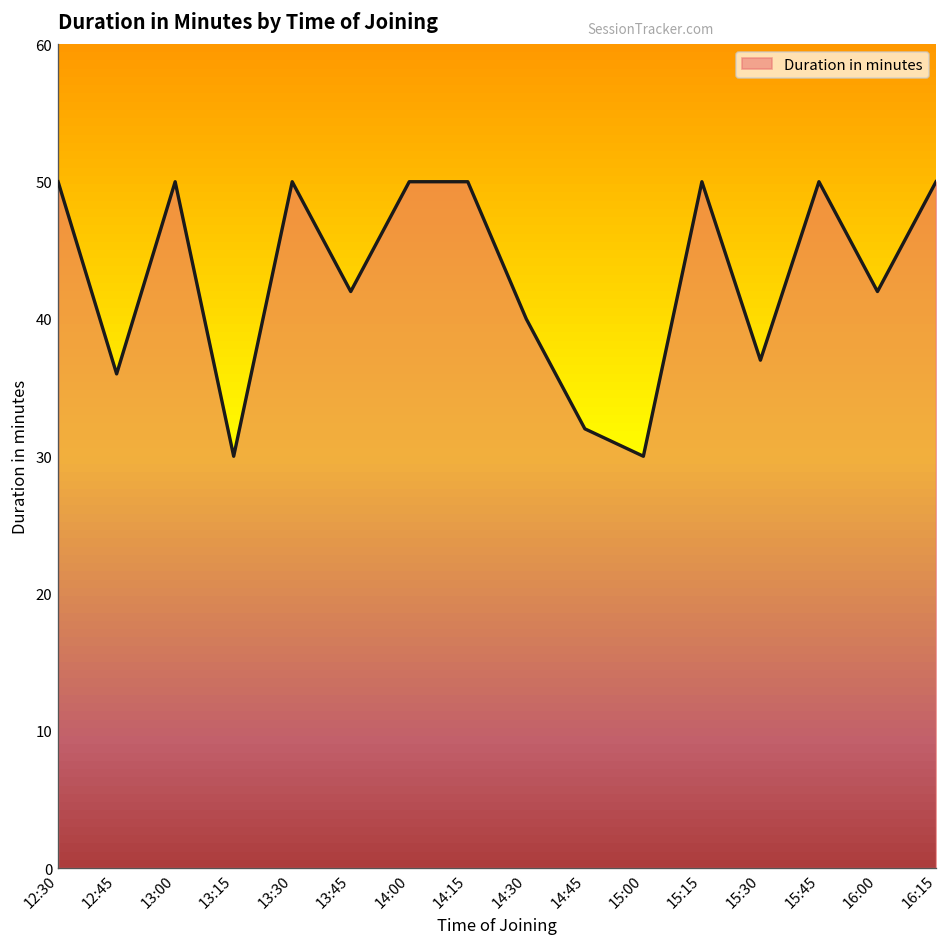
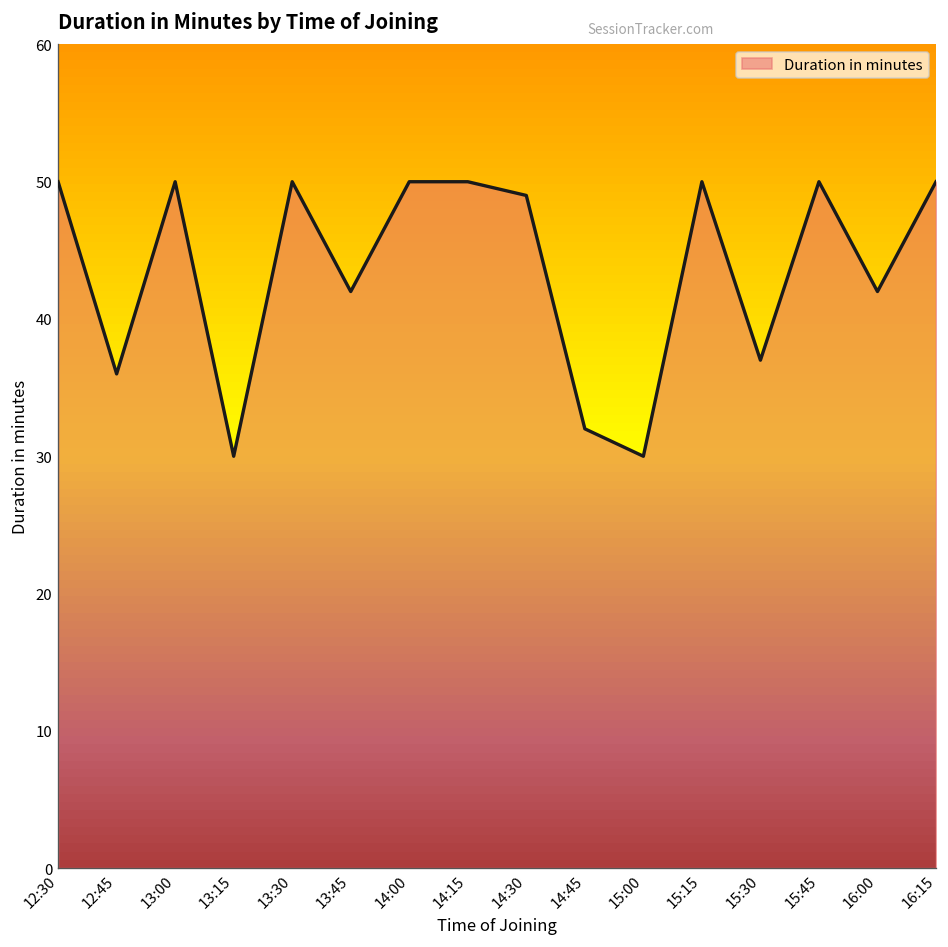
  {
    "12:30": 50,
    "12:45": 36,
    "13:00": 50,
    "13:15": 30,
    "13:30": 50,
    "13:45": 42,
    "14:00": 50,
    "14:15": 50,
-   "14:30": 40,
+   "14:30": 49,
    "14:45": 32,
    "15:00": 30,
    "15:15": 50,
    "15:30": 37,
    "15:45": 50,
    "16:00": 42,
    "16:15": 50
  }
